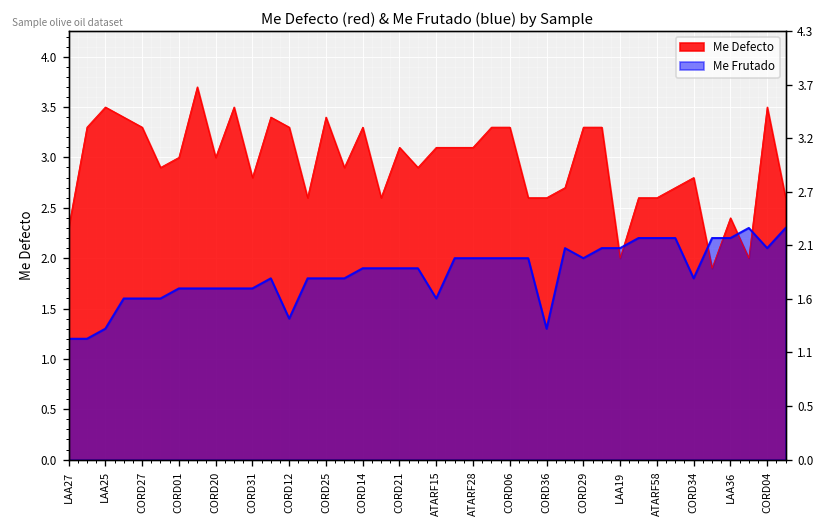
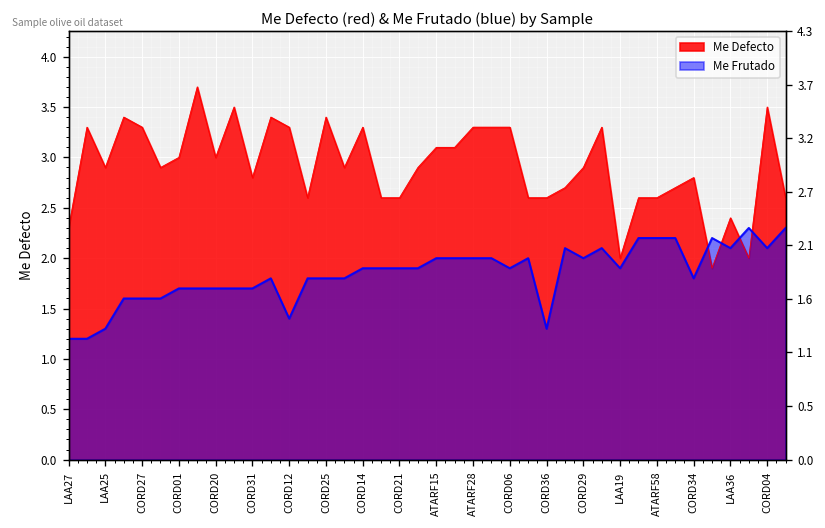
  {
    "Me Defecto": {
      "LAA27": 2.3,
-     "LAA25": 3.5,
+     "LAA25": 2.9,
      "CORD27": 3.3,
      "CORD01": 3.0,
      "CORD20": 3.0,
      "CORD31": 2.8,
      "CORD12": 3.3,
      "CORD25": 3.4,
      "CORD14": 3.3,
-     "CORD21": 3.1,
+     "CORD21": 2.6,
      "ATARF15": 3.1,
-     "ATARF28": 3.1,
+     "ATARF28": 3.3,
      "CORD06": 3.3,
      "CORD36": 2.6,
-     "CORD29": 3.3,
+     "CORD29": 2.9,
      "LAA19": 2.0,
      "ATARF58": 2.6,
      "CORD34": 2.8,
      "LAA36": 2.4,
      "CORD04": 3.5
    },
    "Me Frutado": {
      "LAA27": 1.2,
      "LAA25": 1.3,
      "CORD27": 1.6,
      "CORD01": 1.7,
      "CORD20": 1.7,
      "CORD31": 1.7,
      "CORD12": 1.4,
      "CORD25": 1.8,
      "CORD14": 1.9,
      "CORD21": 1.9,
-     "ATARF15": 1.6,
+     "ATARF15": 2.0,
      "ATARF28": 2.0,
-     "CORD06": 2.0,
+     "CORD06": 1.9,
      "CORD36": 1.3,
      "CORD29": 2.0,
-     "LAA19": 2.1,
+     "LAA19": 1.9,
      "ATARF58": 2.2,
      "CORD34": 1.8,
-     "LAA36": 2.2,
+     "LAA36": 2.1,
      "CORD04": 2.1
    }
  }
